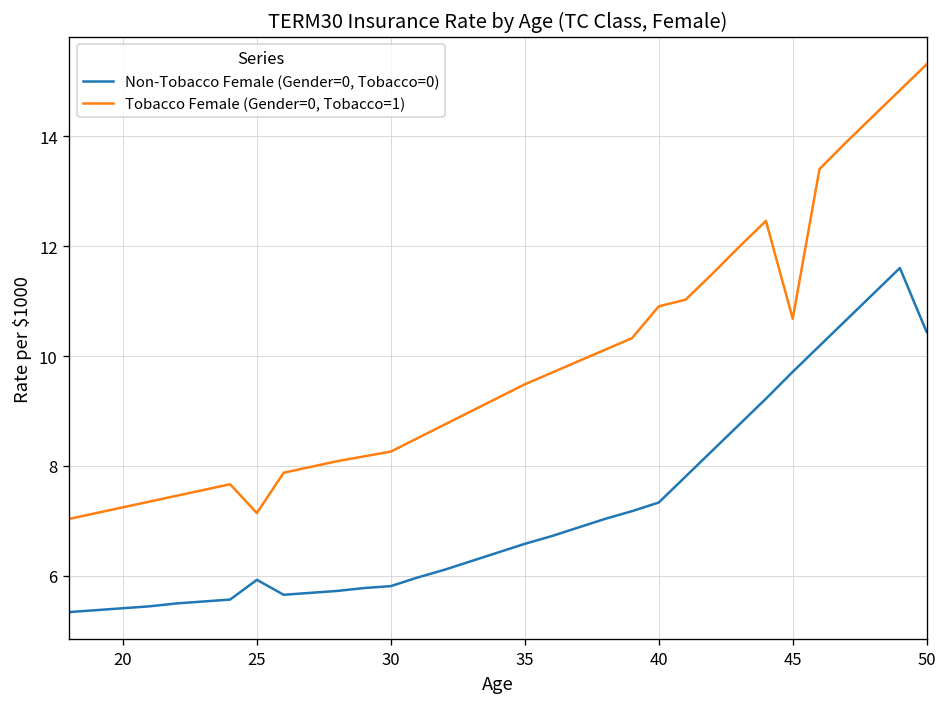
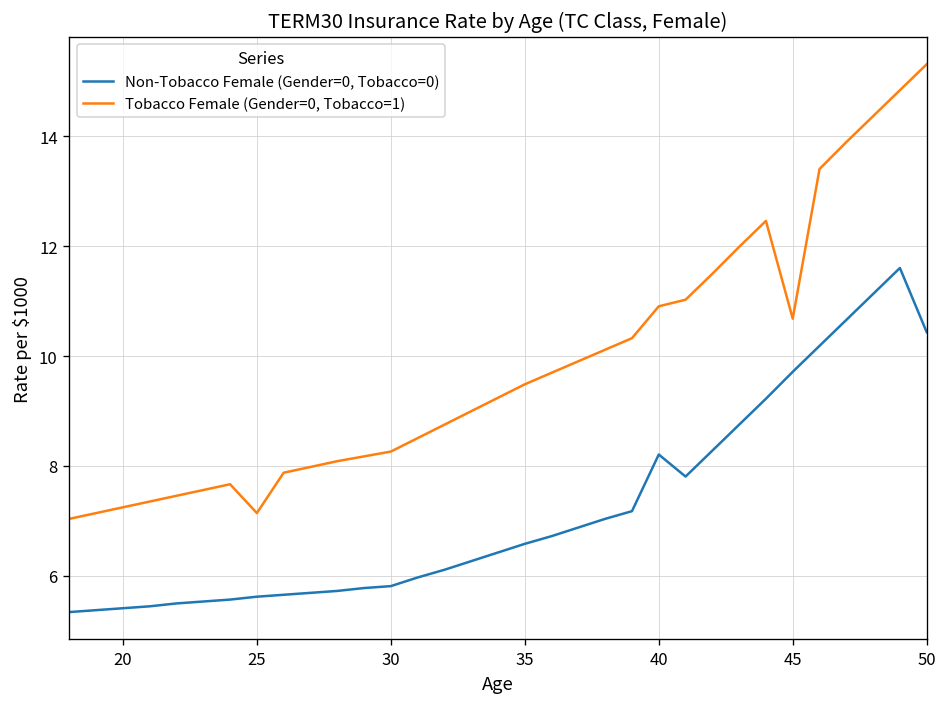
  {
    "Non-Tobacco Female (Gender=0, Tobacco=0)": {
      "20": 5.4,
-     "25": 5.9,
+     "25": 5.6,
      "30": 5.8,
      "35": 6.6,
-     "40": 7.3,
+     "40": 8.2,
      "45": 9.7,
      "50": 10.4
    },
    "Tobacco Female (Gender=0, Tobacco=1)": {
      "20": 7.2,
      "25": 7.1,
      "30": 8.3,
      "35": 9.5,
      "40": 10.9,
      "45": 10.7,
      "50": 15.3
    }
  }
